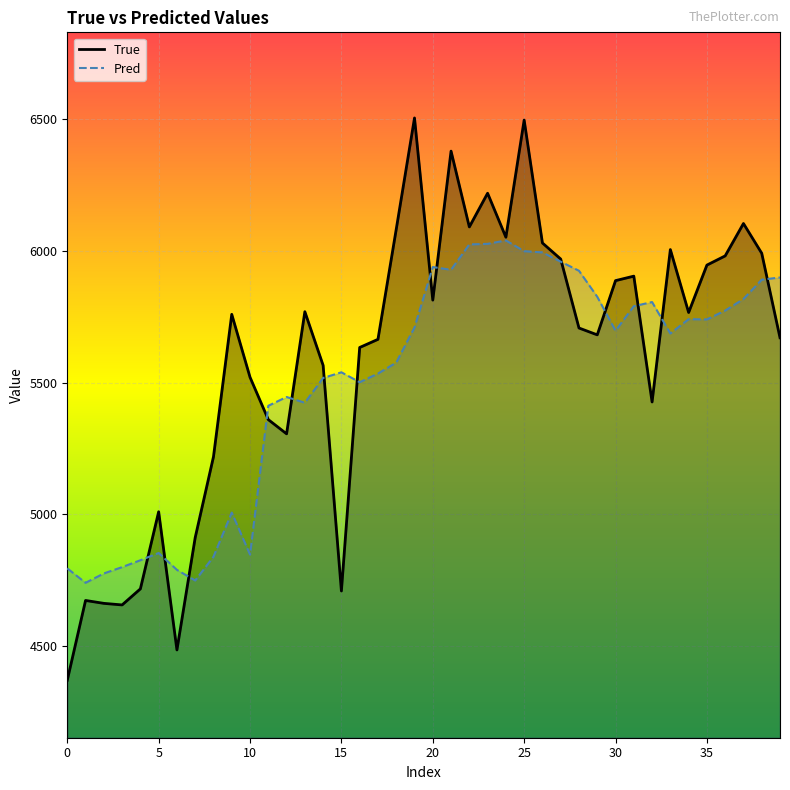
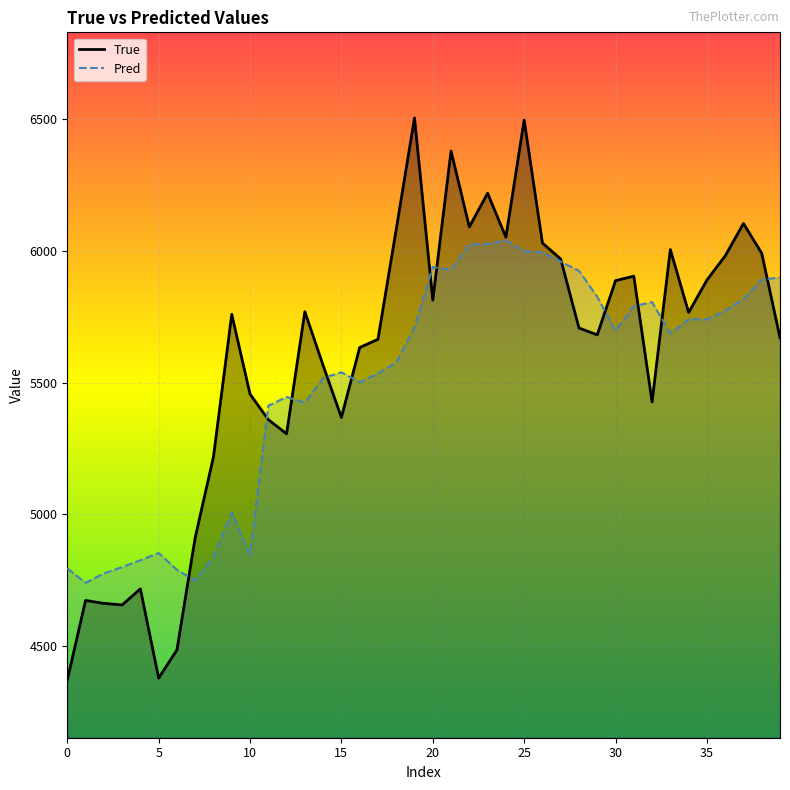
  {
    "True": {
      "0": 4370,
-     "5": 5010,
-     "10": 5520,
-     "15": 4710,
+     "5": 4380,
+     "10": 5460,
+     "15": 5370,
      "20": 5810,
      "25": 6500,
      "30": 5890,
-     "35": 5950
+     "35": 5890
    },
    "Pred": {
      "0": 4790,
      "5": 4850,
      "10": 4850,
      "15": 5540,
      "20": 5940,
      "25": 6000,
      "30": 5700,
      "35": 5740
    }
  }
